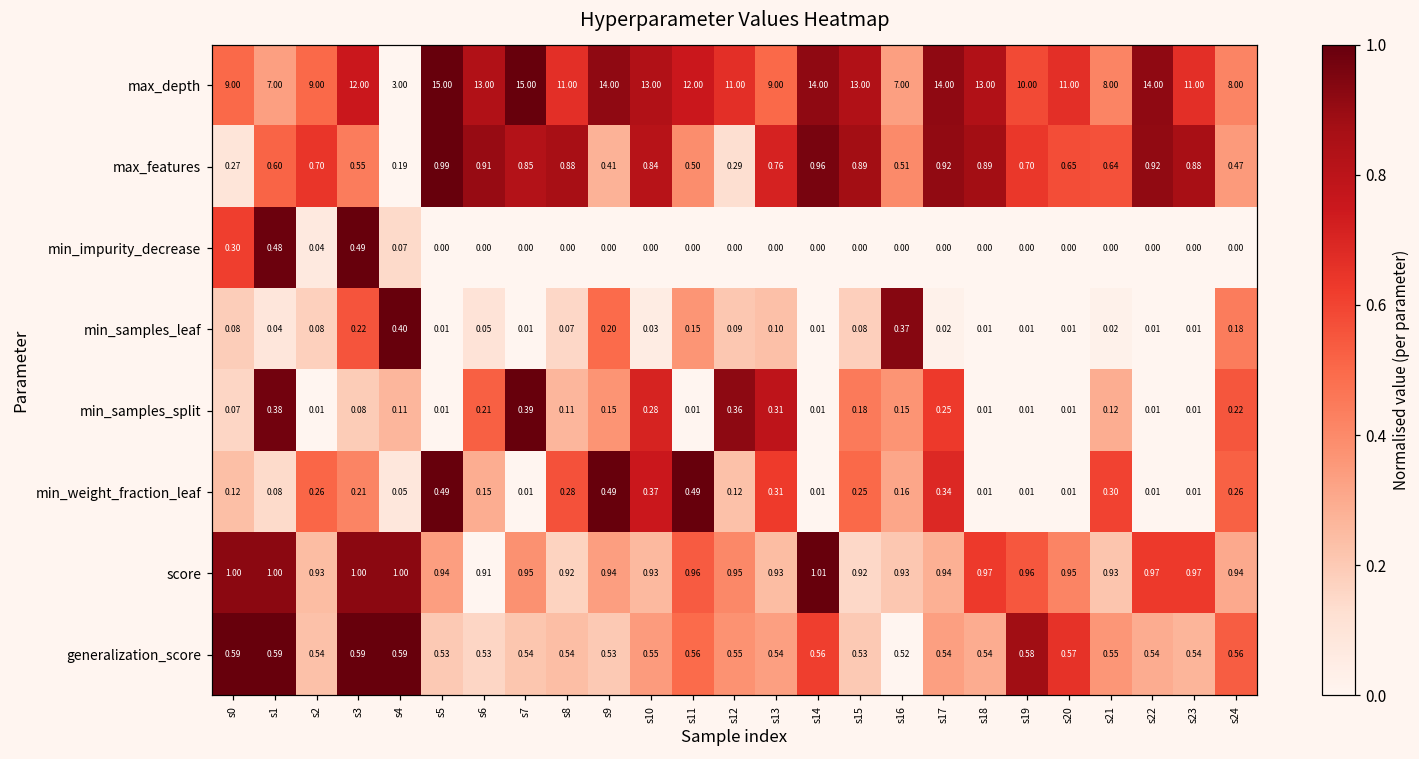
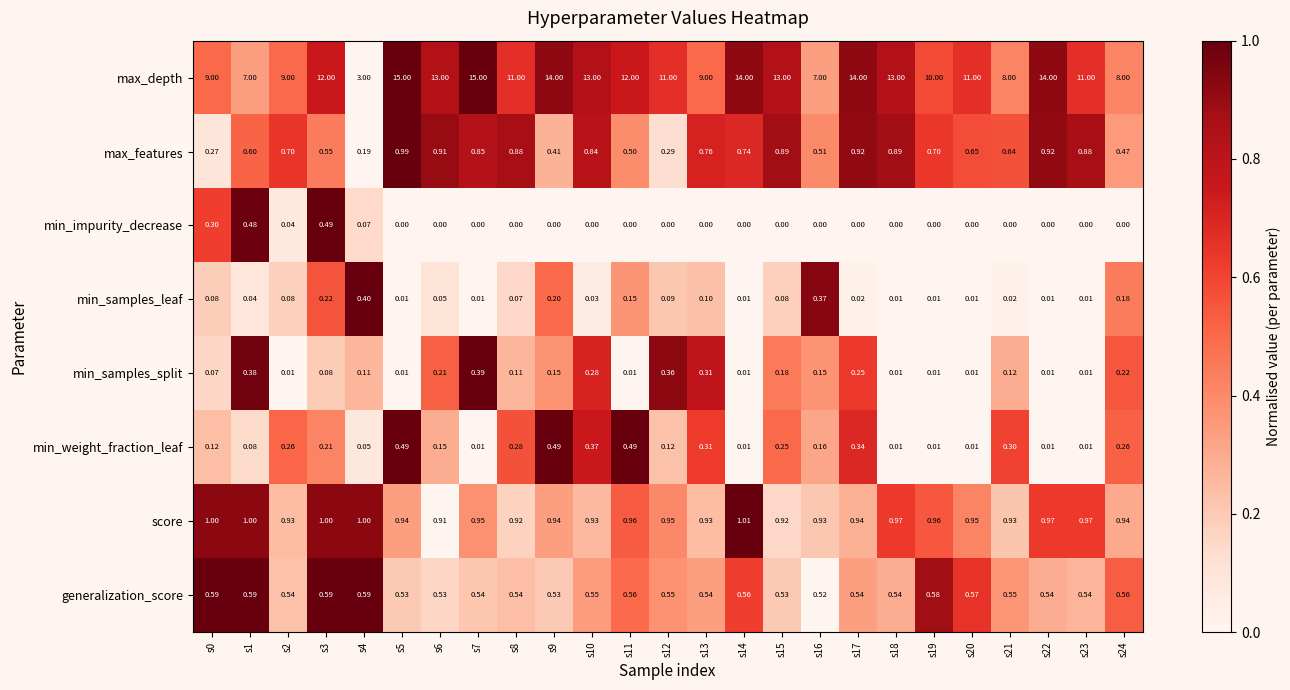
  {
    "max_depth": {
      "s0": 9.00,
      "s1": 7.00,
      "s2": 9.00,
      "s3": 12.00,
      "s4": 3.00,
      "s5": 15.00,
      "s6": 13.00,
      "s7": 15.00,
      "s8": 11.00,
      "s9": 14.00,
      "s10": 13.00,
      "s11": 12.00,
      "s12": 11.00,
      "s13": 9.00,
      "s14": 14.00,
      "s15": 13.00,
      "s16": 7.00,
      "s17": 14.00,
      "s18": 13.00,
      "s19": 10.00,
      "s20": 11.00,
      "s21": 8.00,
      "s22": 14.00,
      "s23": 11.00,
      "s24": 8.00
    },
    "max_features": {
      "s0": 0.27,
      "s1": 0.60,
      "s2": 0.70,
      "s3": 0.55,
      "s4": 0.19,
      "s5": 0.99,
      "s6": 0.91,
      "s7": 0.85,
      "s8": 0.88,
      "s9": 0.41,
      "s10": 0.84,
      "s11": 0.50,
      "s12": 0.29,
      "s13": 0.76,
-     "s14": 0.96,
+     "s14": 0.74,
      "s15": 0.89,
      "s16": 0.51,
      "s17": 0.92,
      "s18": 0.89,
      "s19": 0.70,
      "s20": 0.65,
      "s21": 0.64,
      "s22": 0.92,
      "s23": 0.88,
      "s24": 0.47
    },
    "min_impurity_decrease": {
      "s0": 0.30,
      "s1": 0.48,
      "s2": 0.04,
      "s3": 0.49,
      "s4": 0.07,
      "s5": 0.00,
      "s6": 0.00,
      "s7": 0.00,
      "s8": 0.00,
      "s9": 0.00,
      "s10": 0.00,
      "s11": 0.00,
      "s12": 0.00,
      "s13": 0.00,
      "s14": 0.00,
      "s15": 0.00,
      "s16": 0.00,
      "s17": 0.00,
      "s18": 0.00,
      "s19": 0.00,
      "s20": 0.00,
      "s21": 0.00,
      "s22": 0.00,
      "s23": 0.00,
      "s24": 0.00
    },
    "min_samples_leaf": {
      "s0": 0.08,
      "s1": 0.04,
      "s2": 0.08,
      "s3": 0.22,
      "s4": 0.40,
      "s5": 0.01,
      "s6": 0.05,
      "s7": 0.01,
      "s8": 0.07,
      "s9": 0.20,
      "s10": 0.03,
      "s11": 0.15,
      "s12": 0.09,
      "s13": 0.10,
      "s14": 0.01,
      "s15": 0.08,
      "s16": 0.37,
      "s17": 0.02,
      "s18": 0.01,
      "s19": 0.01,
      "s20": 0.01,
      "s21": 0.02,
      "s22": 0.01,
      "s23": 0.01,
      "s24": 0.18
    },
    "min_samples_split": {
      "s0": 0.07,
      "s1": 0.38,
      "s2": 0.01,
      "s3": 0.08,
      "s4": 0.11,
      "s5": 0.01,
      "s6": 0.21,
      "s7": 0.39,
      "s8": 0.11,
      "s9": 0.15,
      "s10": 0.28,
      "s11": 0.01,
      "s12": 0.36,
      "s13": 0.31,
      "s14": 0.01,
      "s15": 0.18,
      "s16": 0.15,
      "s17": 0.25,
      "s18": 0.01,
      "s19": 0.01,
      "s20": 0.01,
      "s21": 0.12,
      "s22": 0.01,
      "s23": 0.01,
      "s24": 0.22
    },
    "min_weight_fraction_leaf": {
      "s0": 0.12,
      "s1": 0.08,
      "s2": 0.26,
      "s3": 0.21,
      "s4": 0.05,
      "s5": 0.49,
      "s6": 0.15,
      "s7": 0.01,
      "s8": 0.28,
      "s9": 0.49,
      "s10": 0.37,
      "s11": 0.49,
      "s12": 0.12,
      "s13": 0.31,
      "s14": 0.01,
      "s15": 0.25,
      "s16": 0.16,
      "s17": 0.34,
      "s18": 0.01,
      "s19": 0.01,
      "s20": 0.01,
      "s21": 0.30,
      "s22": 0.01,
      "s23": 0.01,
      "s24": 0.26
    },
    "score": {
      "s0": 1.00,
      "s1": 1.00,
      "s2": 0.93,
      "s3": 1.00,
      "s4": 1.00,
      "s5": 0.94,
      "s6": 0.91,
      "s7": 0.95,
      "s8": 0.92,
      "s9": 0.94,
      "s10": 0.93,
      "s11": 0.96,
      "s12": 0.95,
      "s13": 0.93,
      "s14": 1.01,
      "s15": 0.92,
      "s16": 0.93,
      "s17": 0.94,
      "s18": 0.97,
      "s19": 0.96,
      "s20": 0.95,
      "s21": 0.93,
      "s22": 0.97,
      "s23": 0.97,
      "s24": 0.94
    },
    "generalization_score": {
      "s0": 0.59,
      "s1": 0.59,
      "s2": 0.54,
      "s3": 0.59,
      "s4": 0.59,
      "s5": 0.53,
      "s6": 0.53,
      "s7": 0.54,
      "s8": 0.54,
      "s9": 0.53,
      "s10": 0.55,
      "s11": 0.56,
      "s12": 0.55,
      "s13": 0.54,
      "s14": 0.56,
      "s15": 0.53,
      "s16": 0.52,
      "s17": 0.54,
      "s18": 0.54,
      "s19": 0.58,
      "s20": 0.57,
      "s21": 0.55,
      "s22": 0.54,
      "s23": 0.54,
      "s24": 0.56
    }
  }
